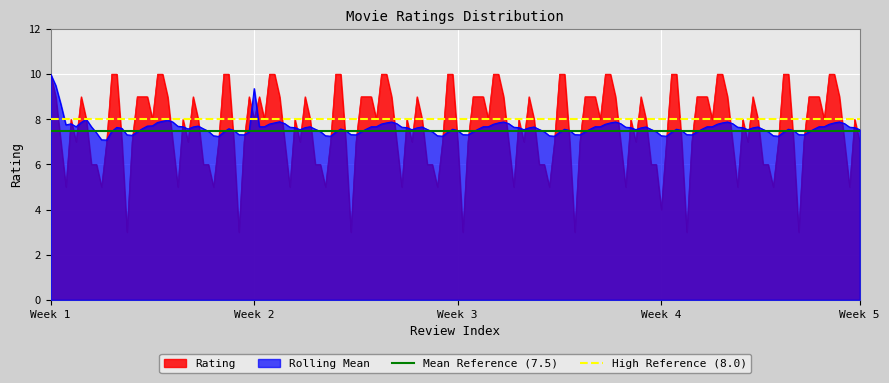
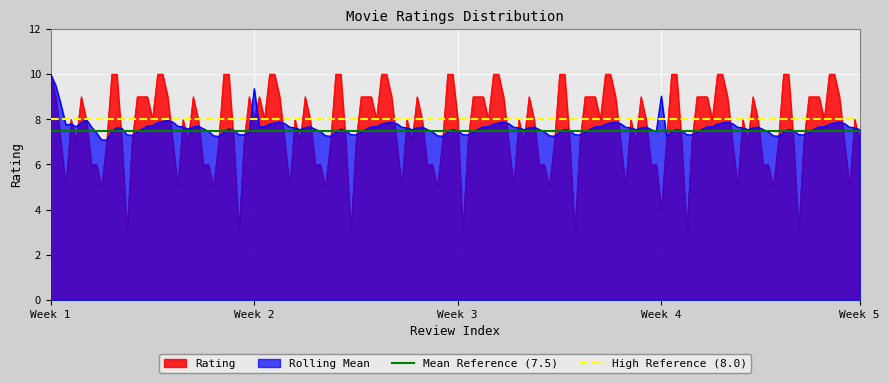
  {
    "Rating": {
      "Week 2": 8,
-     "Week 3": 7,
+     "Week 3": 8,
      "Week 4": 4,
      "Week 5": 7
    },
    "Rolling Mean": {
      "Week 2": 9.4,
      "Week 3": 7.5,
-     "Week 4": 7.3,
+     "Week 4": 9.0,
      "Week 5": 7.5
    }
  }
